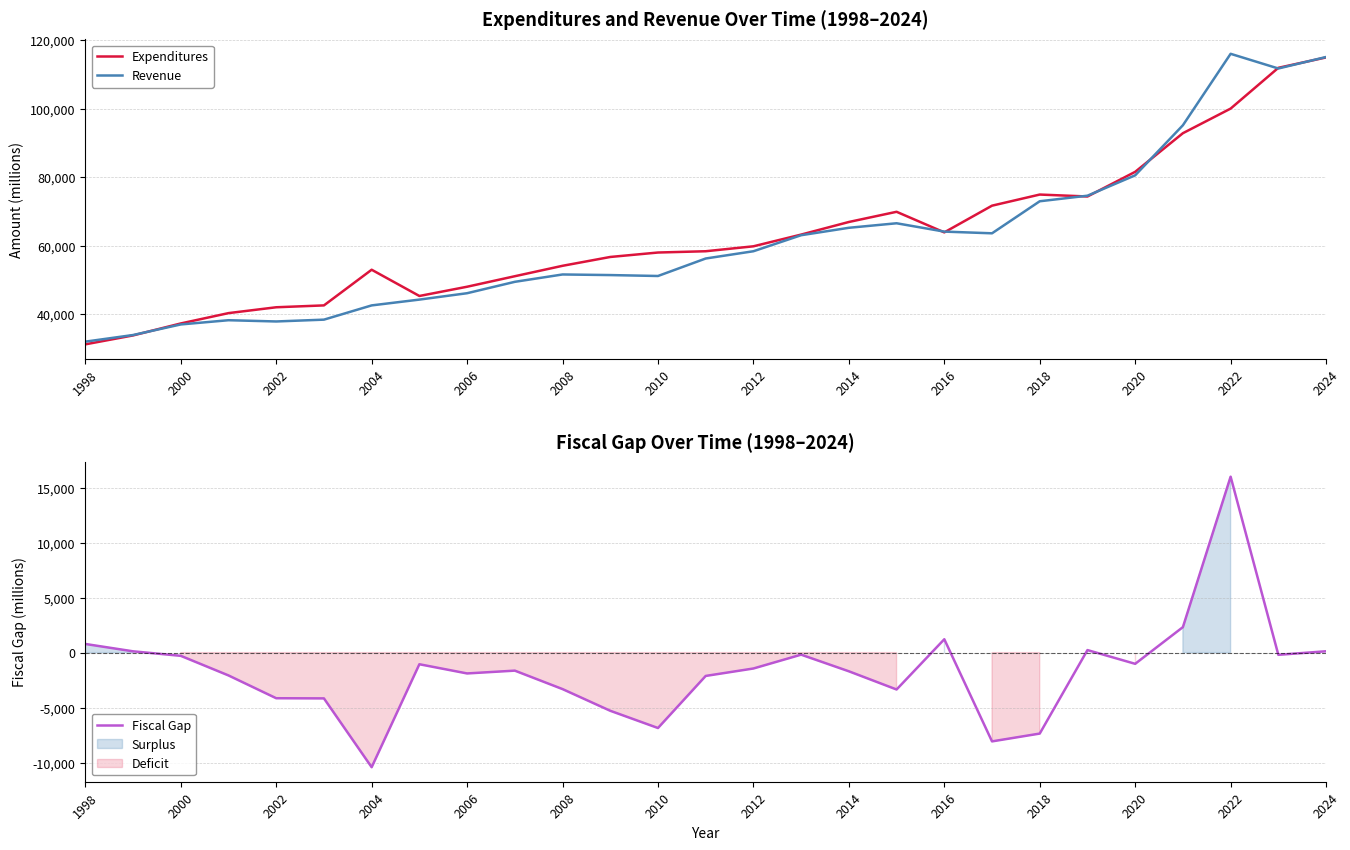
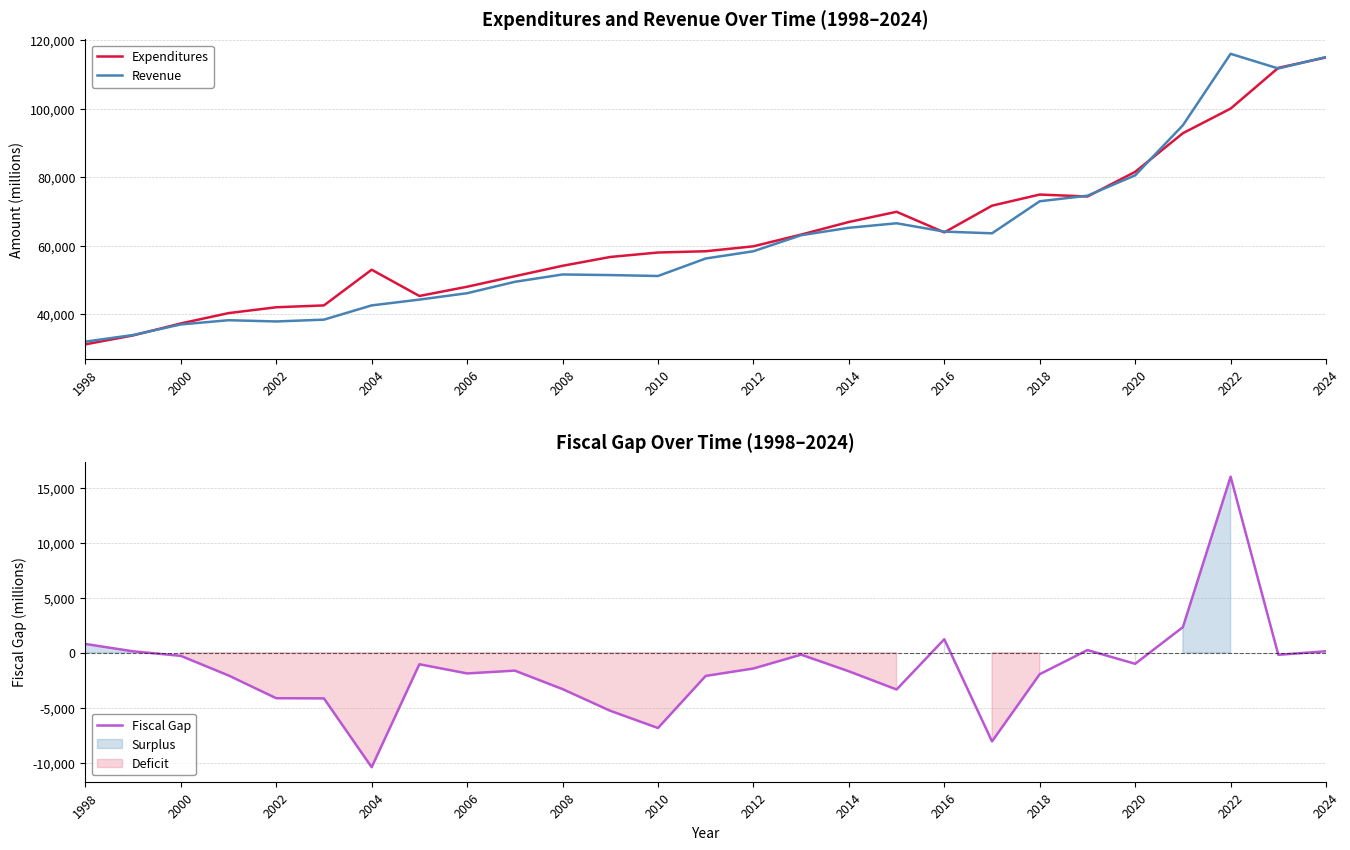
  {
    "Expenditures and Revenue Over Time (1998–2024)": {
      "Expenditures": {
        "1998": "31,000",
        "2002": "42,000",
        "2004": "53,000",
        "2006": "48,000",
        "2008": "54,000",
        "2010": "58,000",
        "2012": "60,000",
        "2014": "67,000",
        "2018": "75,000",
        "2020": "82,000",
        "2022": "100,000"
      },
      "Revenue": {
        "1998": "32,000",
        "2002": "38,000",
        "2004": "43,000",
        "2006": "46,000",
        "2008": "52,000",
        "2010": "51,000",
        "2012": "58,000",
        "2014": "65,000",
        "2018": "73,000",
        "2020": "81,000",
        "2022": "116,000"
      }
    },
    "Fiscal Gap Over Time (1998–2024)": {
      "1998": "800",
      "2000": "-300",
      "2002": "-4,100",
      "2004": "-10,400",
      "2006": "-1,900",
      "2008": "-3,300",
      "2010": "-6,900",
      "2012": "-1,400",
      "2014": "-1,700",
      "2016": "1,200",
-     "2018": "-7,400",
+     "2018": "-2,000",
      "2020": "-1,000",
      "2022": "16,000",
      "2024": "100"
    }
  }
